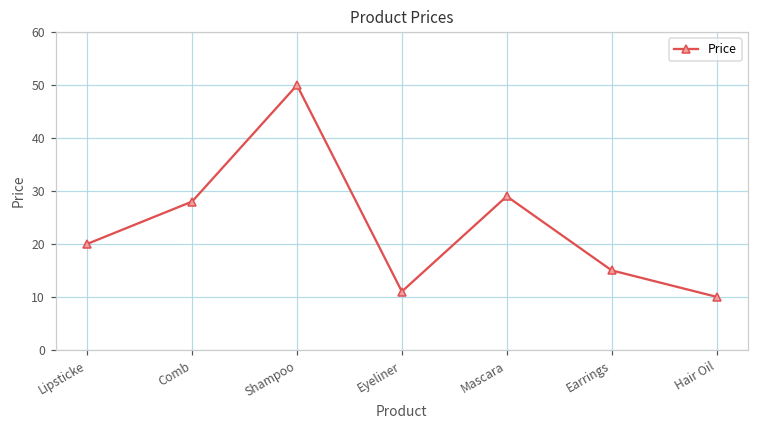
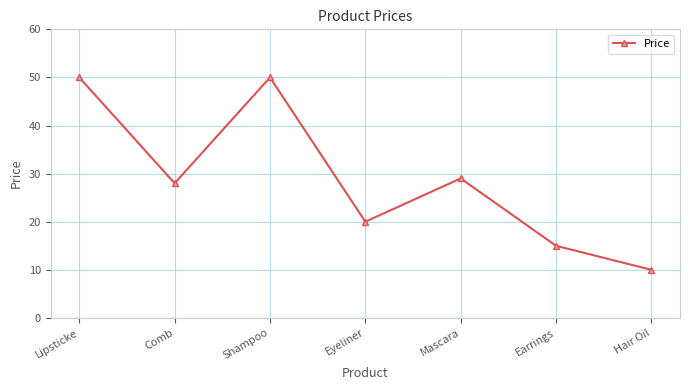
  {
-   "Lipsticke": 20,
+   "Lipsticke": 50,
    "Comb": 28,
    "Shampoo": 50,
-   "Eyeliner": 11,
+   "Eyeliner": 20,
    "Mascara": 29,
    "Earrings": 15,
    "Hair Oil": 10
  }
